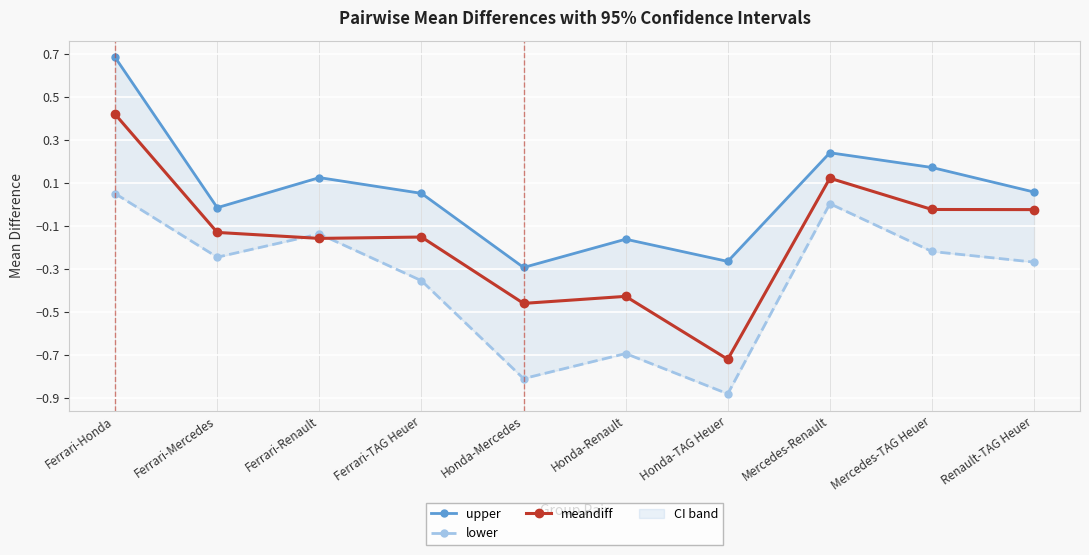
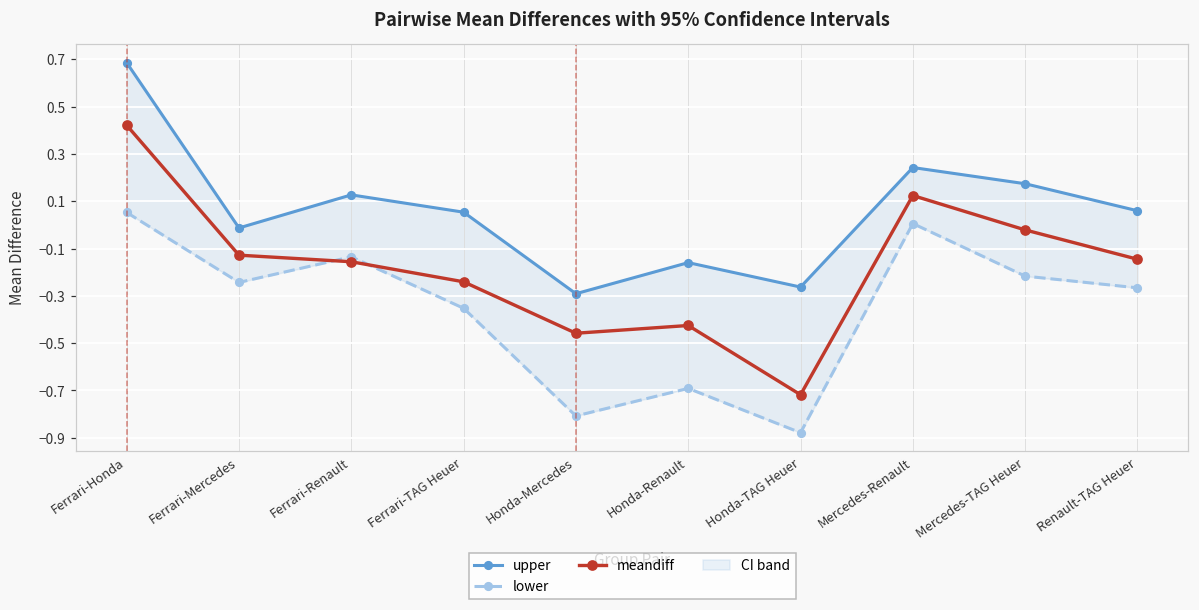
  {
    "CI band": {
      "Ferrari-Honda": 0.69,
      "Ferrari-Mercedes": -0.01,
      "Ferrari-Renault": 0.13,
      "Ferrari-TAG Heuer": 0.05,
      "Honda-Mercedes": -0.29,
      "Honda-Renault": -0.16,
      "Honda-TAG Heuer": -0.26,
      "Mercedes-Renault": 0.24,
      "Mercedes-TAG Heuer": 0.17,
      "Renault-TAG Heuer": 0.06
    },
    "lower": {
      "Ferrari-Honda": 0.05,
      "Ferrari-Mercedes": -0.24,
      "Ferrari-Renault": -0.14,
      "Ferrari-TAG Heuer": -0.35,
      "Honda-Mercedes": -0.81,
      "Honda-Renault": -0.69,
      "Honda-TAG Heuer": -0.88,
      "Mercedes-Renault": 0.01,
      "Mercedes-TAG Heuer": -0.22,
      "Renault-TAG Heuer": -0.27
    },
    "meandiff": {
      "Ferrari-Honda": 0.42,
      "Ferrari-Mercedes": -0.13,
      "Ferrari-Renault": -0.16,
-     "Ferrari-TAG Heuer": -0.15,
+     "Ferrari-TAG Heuer": -0.24,
      "Honda-Mercedes": -0.46,
      "Honda-Renault": -0.43,
      "Honda-TAG Heuer": -0.72,
      "Mercedes-Renault": 0.12,
      "Mercedes-TAG Heuer": -0.02,
-     "Renault-TAG Heuer": -0.02
+     "Renault-TAG Heuer": -0.15
    }
  }
